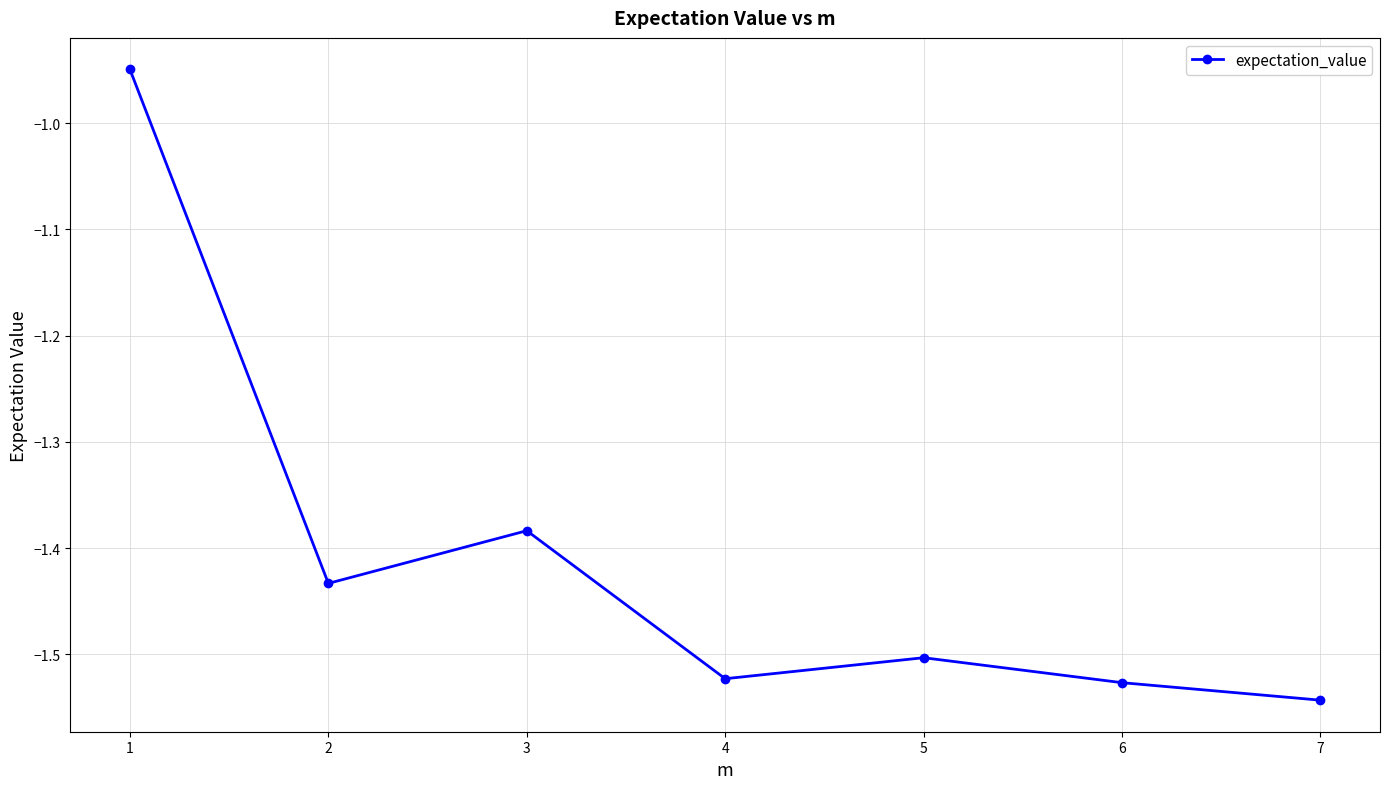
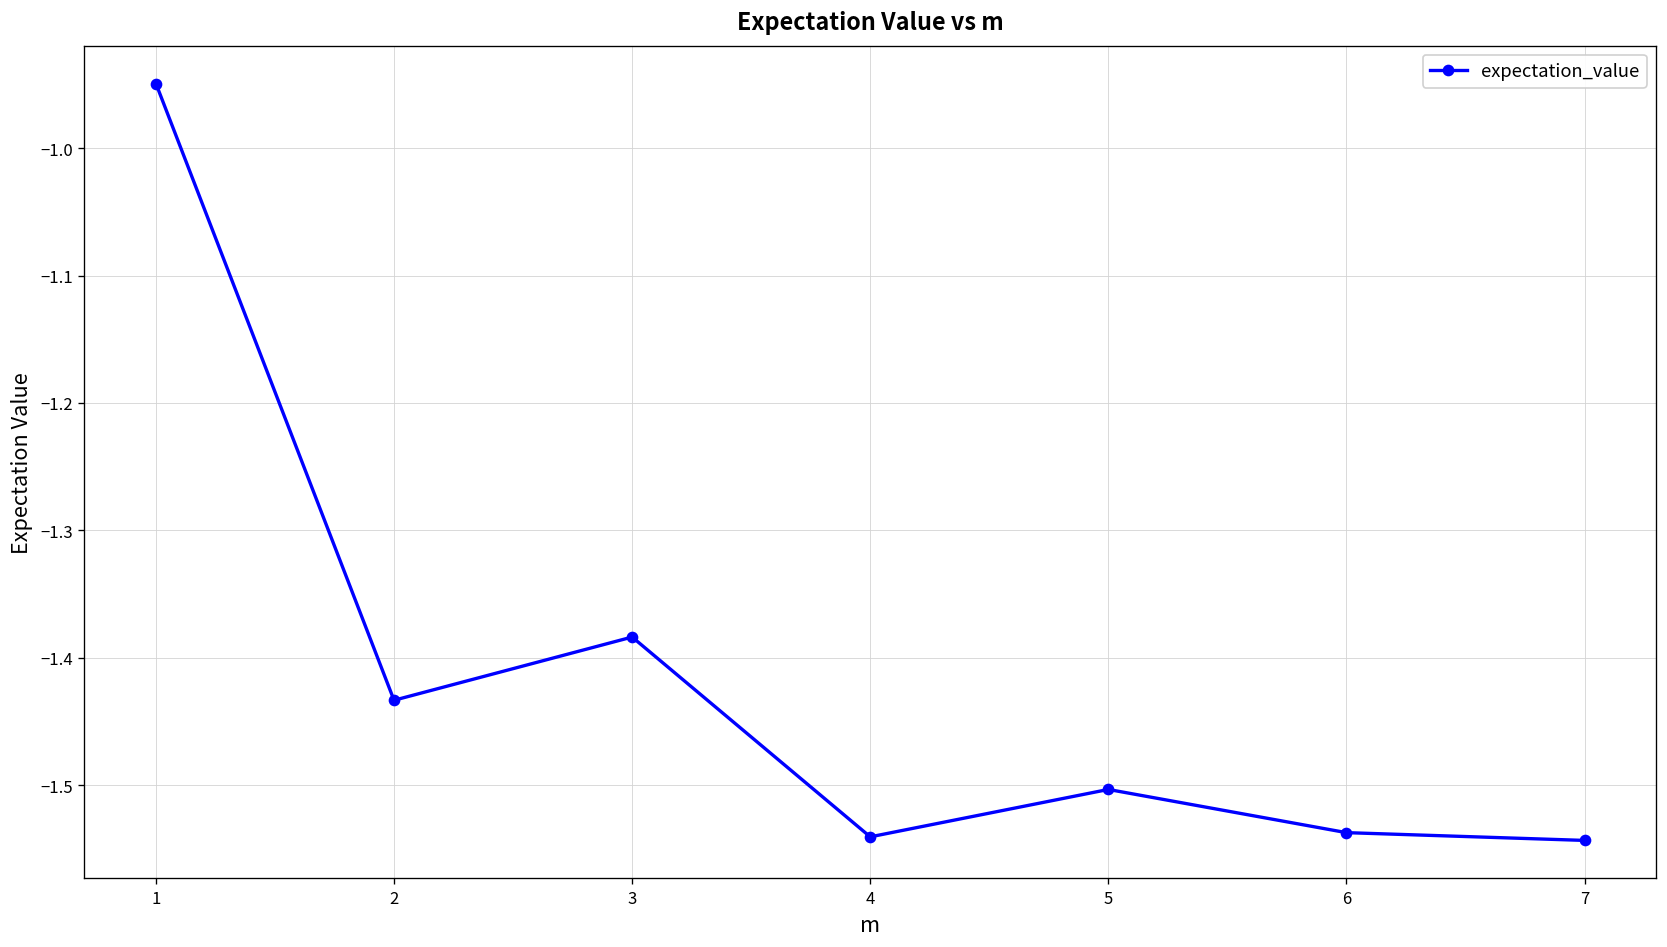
  {
    "1": -0.949,
    "2": -1.433,
    "3": -1.384,
-   "4": -1.523,
+   "4": -1.540,
    "5": -1.503,
-   "6": -1.527,
+   "6": -1.537,
    "7": -1.543
  }
